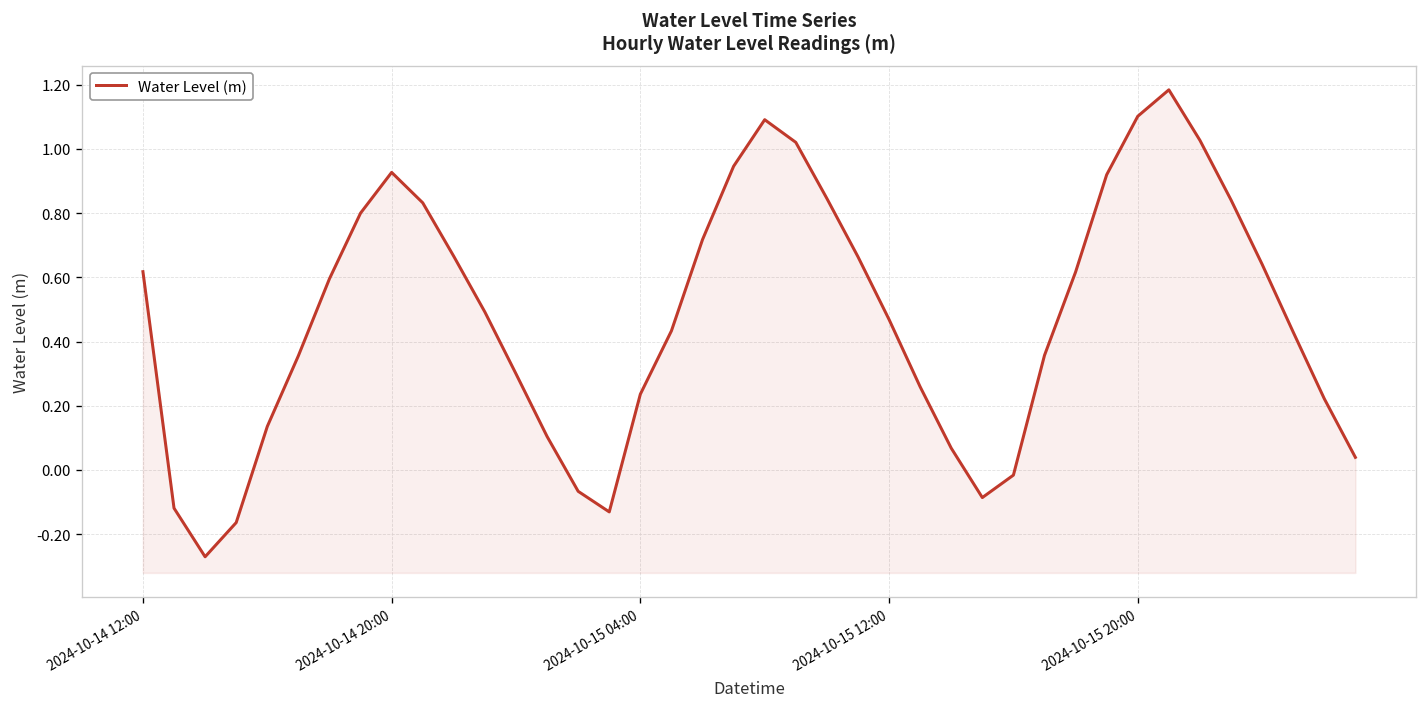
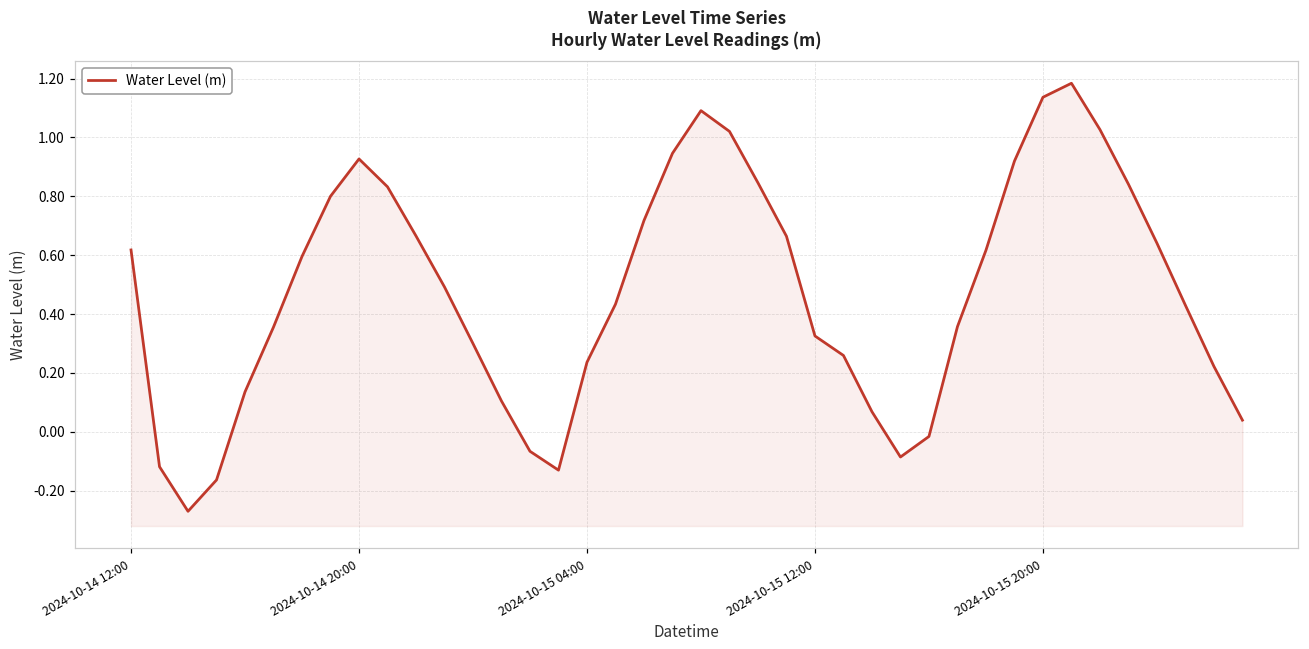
  {
    "2024-10-14 12:00": 0.62,
    "2024-10-14 20:00": 0.93,
    "2024-10-15 04:00": 0.24,
-   "2024-10-15 12:00": 0.47,
-   "2024-10-15 20:00": 1.10
+   "2024-10-15 12:00": 0.33,
+   "2024-10-15 20:00": 1.14
  }
